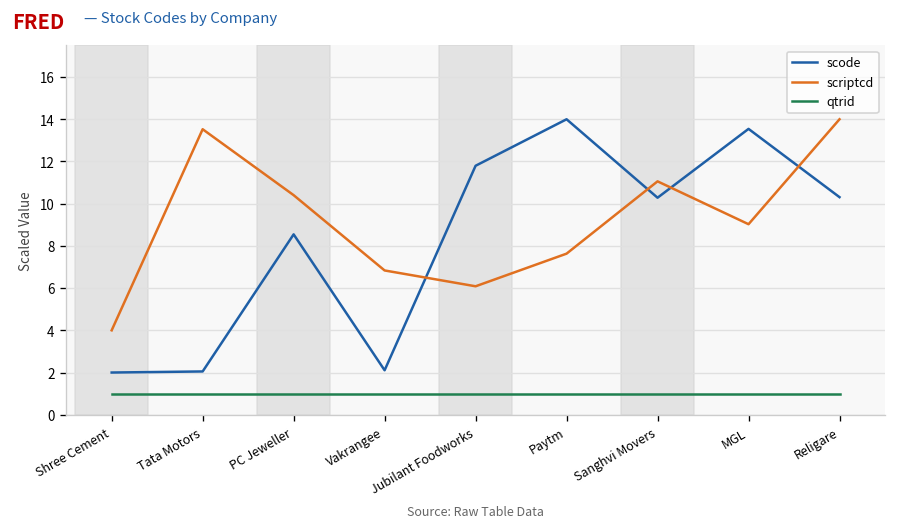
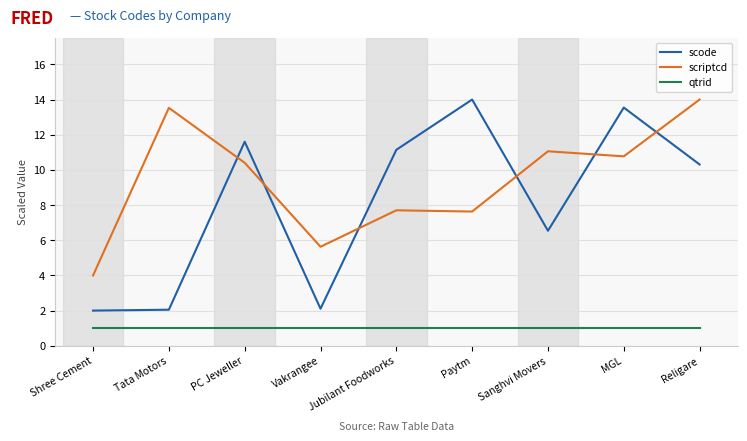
  {
    "scode": {
      "Shree Cement": 2.0,
      "Tata Motors": 2.1,
-     "PC Jeweller": 8.5,
+     "PC Jeweller": 11.6,
      "Vakrangee": 2.1,
-     "Jubilant Foodworks": 11.8,
+     "Jubilant Foodworks": 11.1,
      "Paytm": 14.0,
-     "Sanghvi Movers": 10.3,
+     "Sanghvi Movers": 6.5,
      "MGL": 13.5,
      "Religare": 10.3
    },
    "scriptcd": {
      "Shree Cement": 4.0,
      "Tata Motors": 13.5,
      "PC Jeweller": 10.4,
-     "Vakrangee": 6.8,
-     "Jubilant Foodworks": 6.1,
+     "Vakrangee": 5.6,
+     "Jubilant Foodworks": 7.7,
      "Paytm": 7.6,
      "Sanghvi Movers": 11.1,
-     "MGL": 9.0,
+     "MGL": 10.8,
      "Religare": 14.0
    },
    "qtrid": {
      "Shree Cement": 1.0,
      "Tata Motors": 1.0,
      "PC Jeweller": 1.0,
      "Vakrangee": 1.0,
      "Jubilant Foodworks": 1.0,
      "Paytm": 1.0,
      "Sanghvi Movers": 1.0,
      "MGL": 1.0,
      "Religare": 1.0
    }
  }
